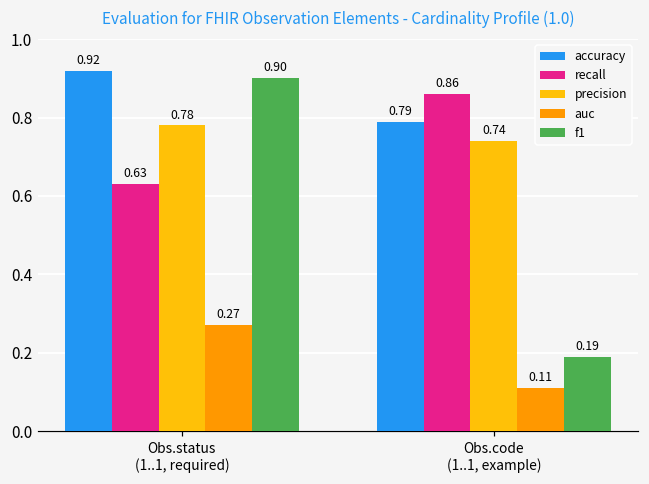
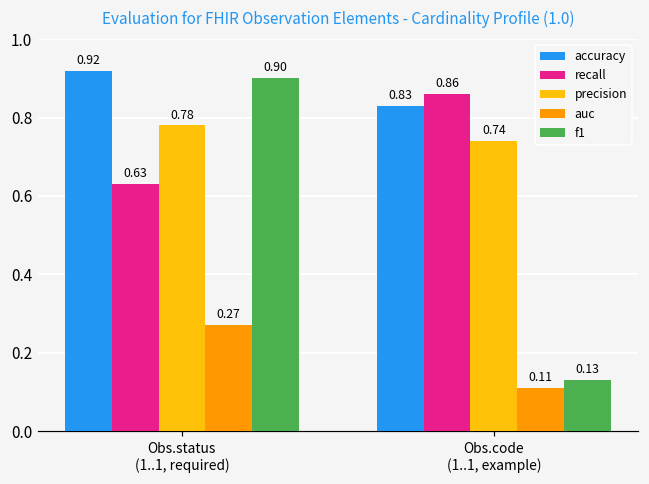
  {
    "accuracy": {
      "Obs.status (1..1, required)": 0.92,
-     "Obs.code (1..1, example)": 0.79
+     "Obs.code (1..1, example)": 0.83
    },
    "recall": {
      "Obs.status (1..1, required)": 0.63,
      "Obs.code (1..1, example)": 0.86
    },
    "f1": {
      "Obs.status (1..1, required)": 0.90,
-     "Obs.code (1..1, example)": 0.19
+     "Obs.code (1..1, example)": 0.13
    }
  }
